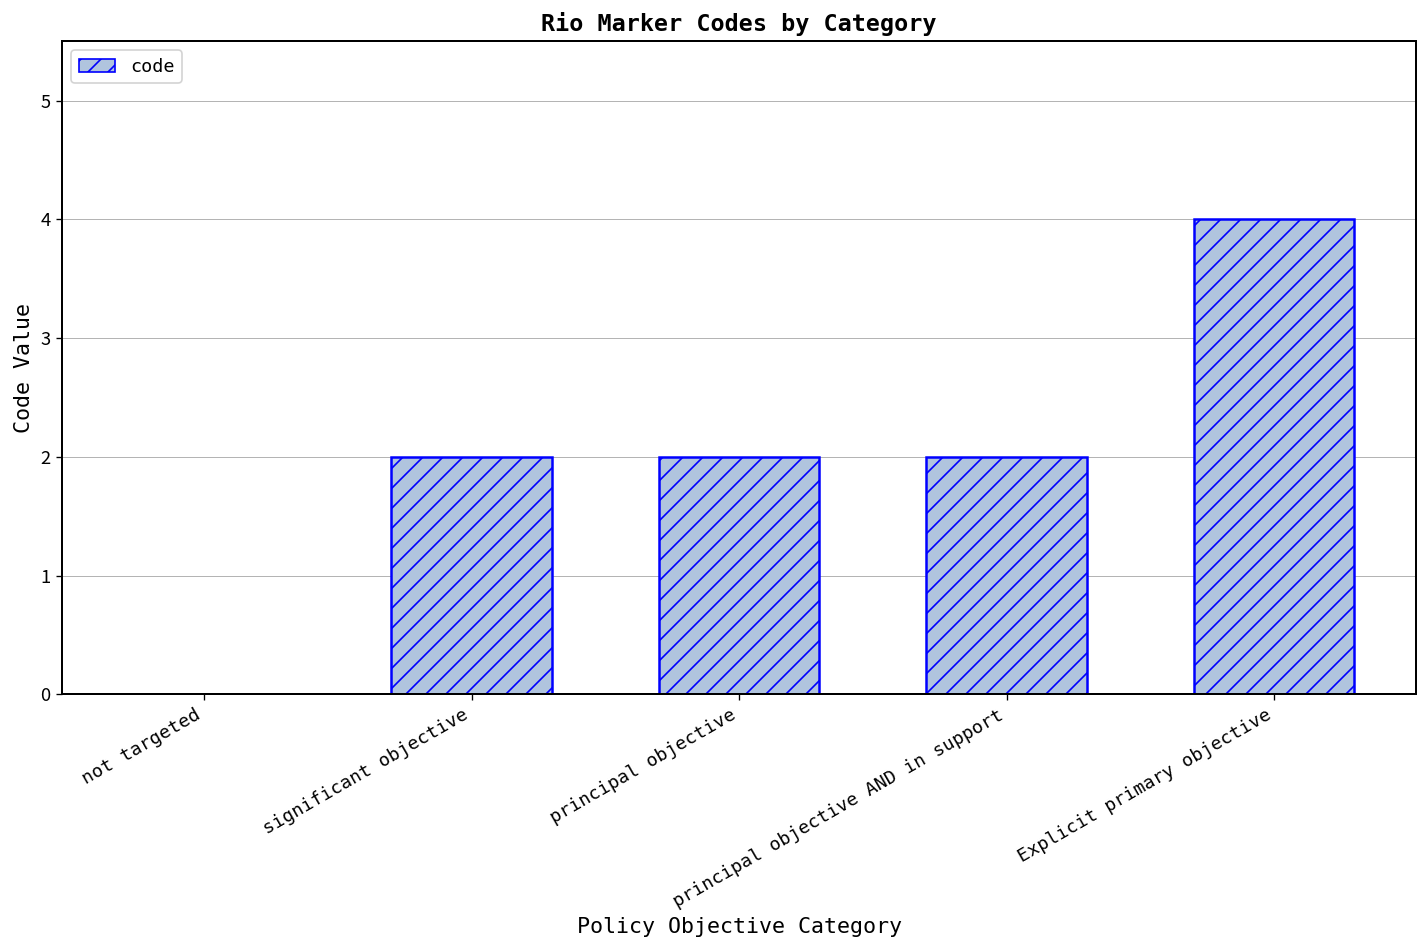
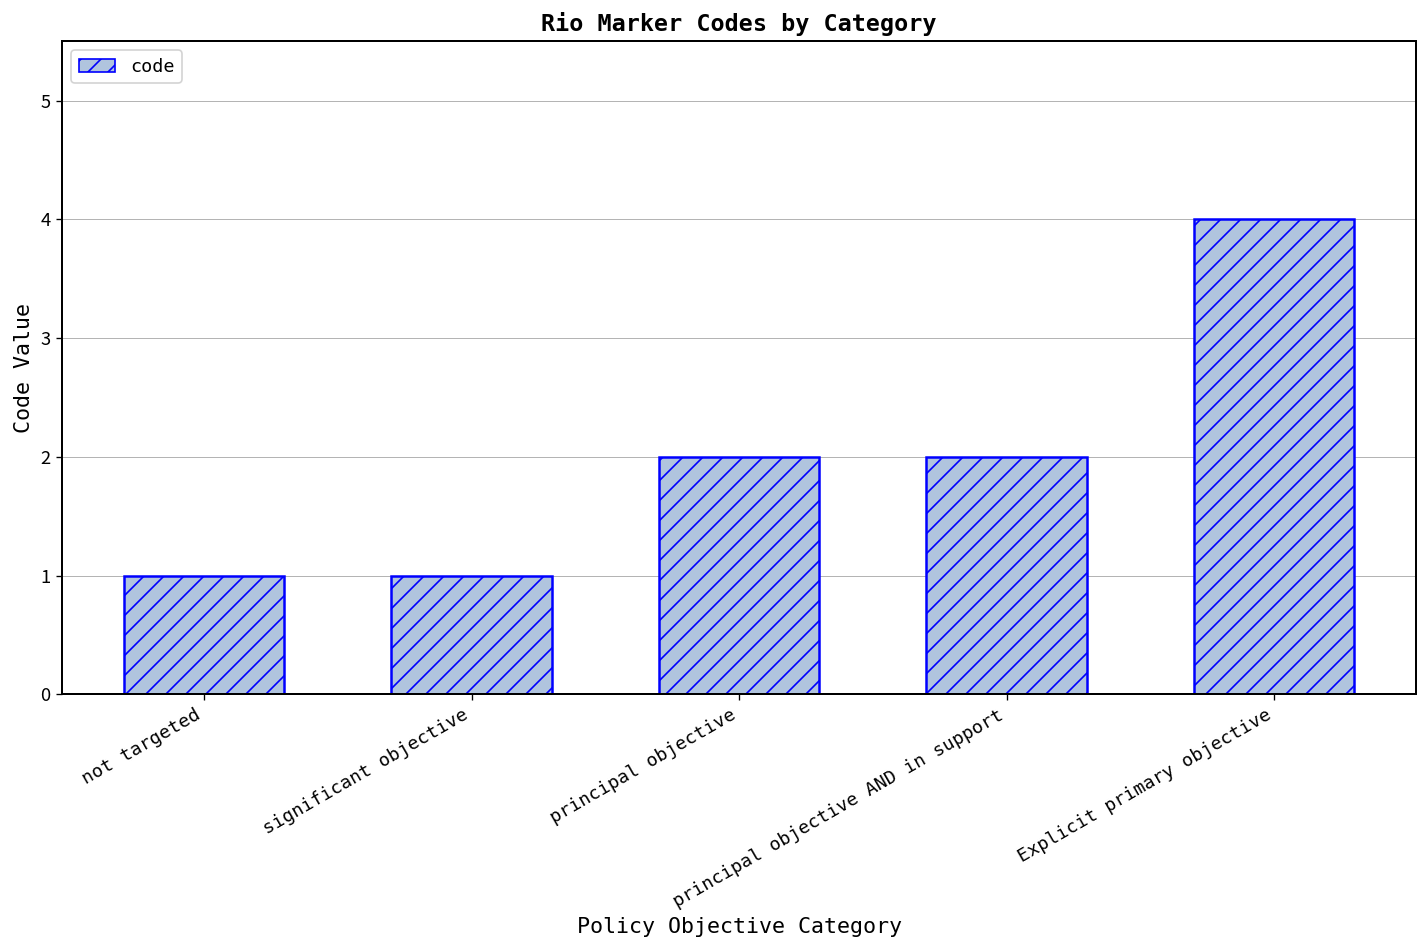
  {
-   "not targeted": 0,
-   "significant objective": 2,
+   "not targeted": 1,
+   "significant objective": 1,
    "principal objective": 2,
    "principal objective AND in support": 2,
    "Explicit primary objective": 4
  }
